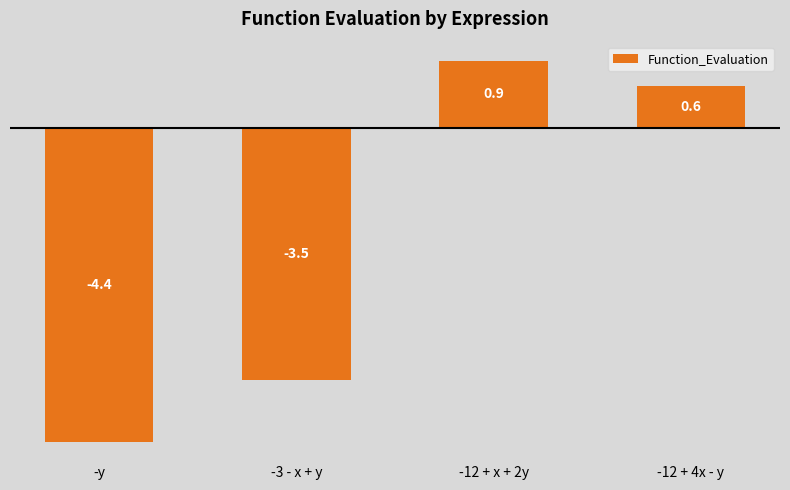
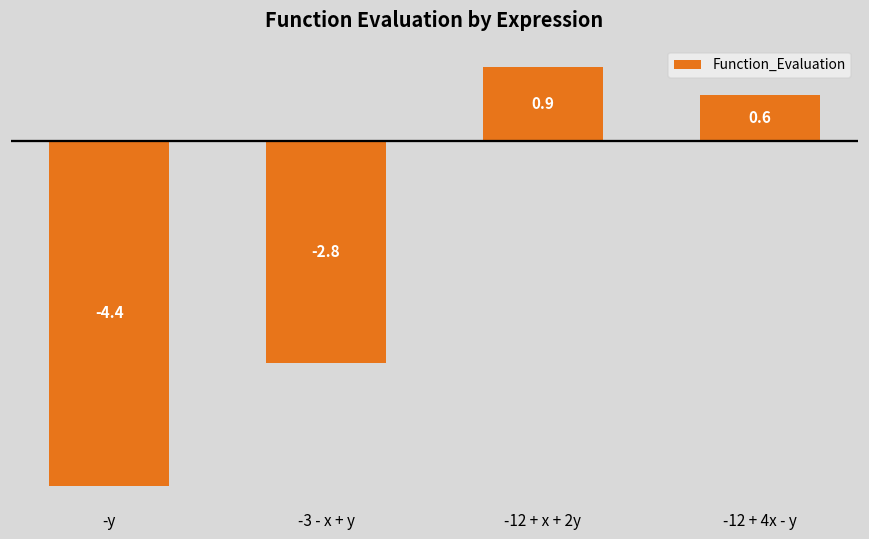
  {
    "-y": -4.4,
-   "-3 - x + y": -3.5,
+   "-3 - x + y": -2.8,
    "-12 + x + 2y": 0.9,
    "-12 + 4x - y": 0.6
  }
